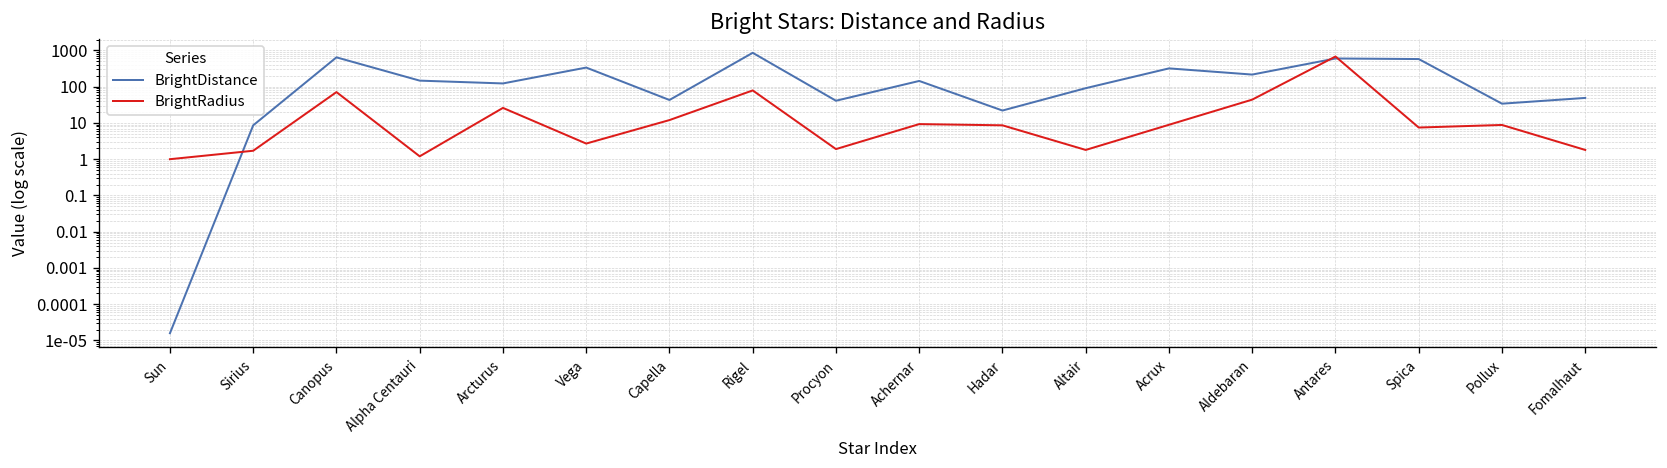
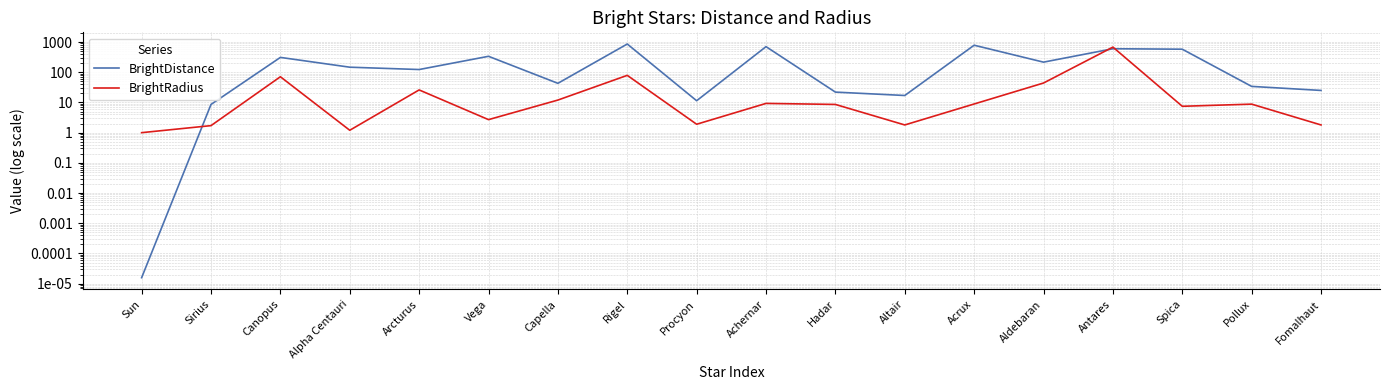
  {
    "BrightDistance": {
      "Sun": 0.00002,
      "Sirius": 9,
-     "Canopus": 600,
+     "Canopus": 300,
      "Alpha Centauri": 100,
      "Arcturus": 120,
      "Vega": 300,
      "Capella": 40,
      "Rigel": 900,
-     "Procyon": 40,
-     "Achernar": 100,
+     "Procyon": 11,
+     "Achernar": 700,
      "Hadar": 20,
-     "Altair": 90,
-     "Acrux": 300,
+     "Altair": 20,
+     "Acrux": 800,
      "Aldebaran": 200,
      "Spica": 600,
      "Pollux": 30,
-     "Fomalhaut": 50
+     "Fomalhaut": 30
    },
    "BrightRadius": {
      "Sun": 1,
      "Sirius": 2,
      "Canopus": 70,
      "Alpha Centauri": 1,
      "Arcturus": 30,
      "Vega": 3,
      "Capella": 12,
      "Rigel": 80,
      "Procyon": 2,
      "Achernar": 9,
      "Hadar": 9,
      "Altair": 2,
      "Acrux": 9,
      "Aldebaran": 40,
      "Spica": 7,
      "Pollux": 9,
      "Fomalhaut": 2
    }
  }
